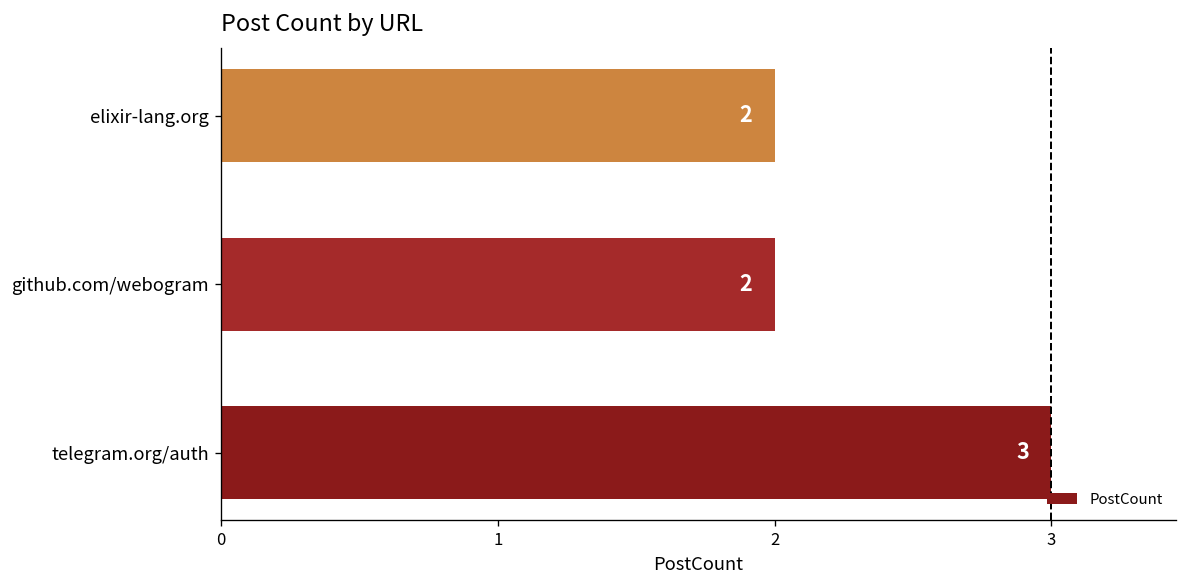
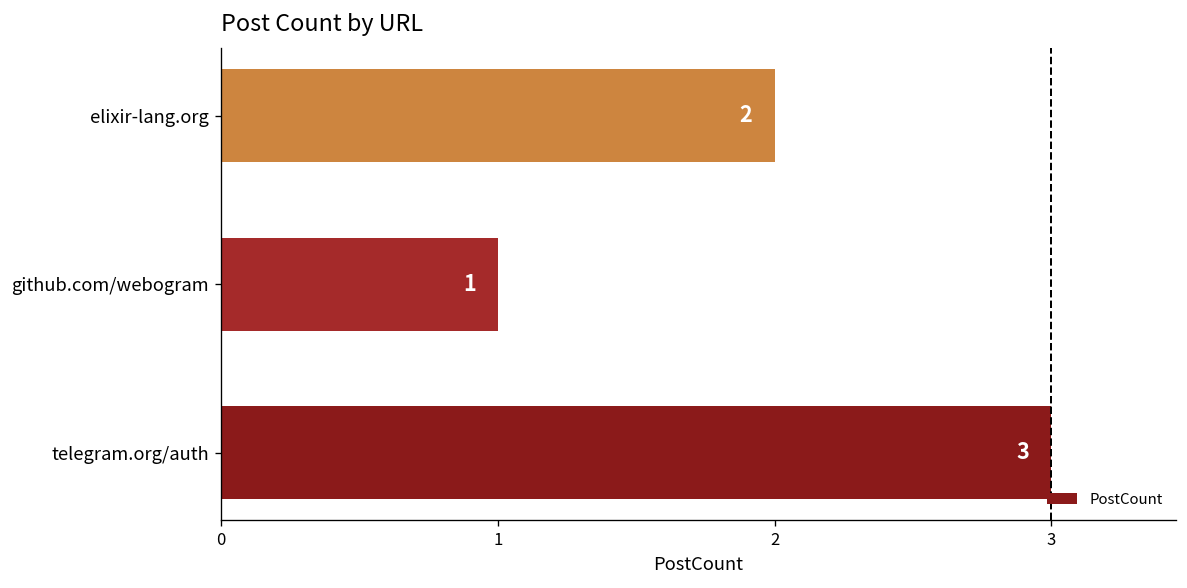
  {
    "elixir-lang.org": 2,
-   "github.com/webogram": 2,
+   "github.com/webogram": 1,
    "telegram.org/auth": 3
  }
